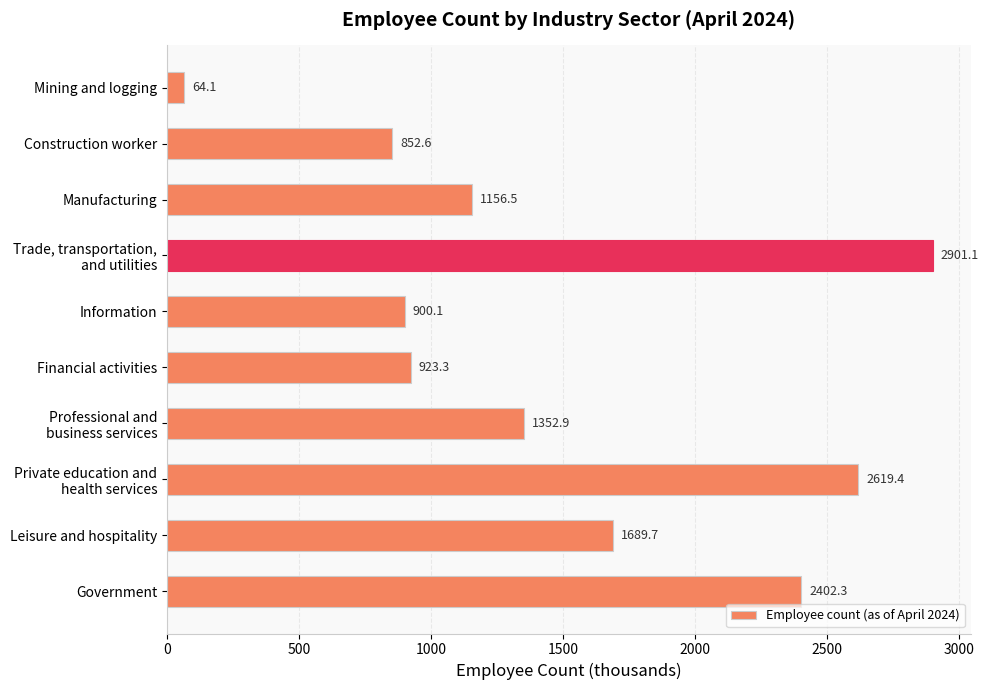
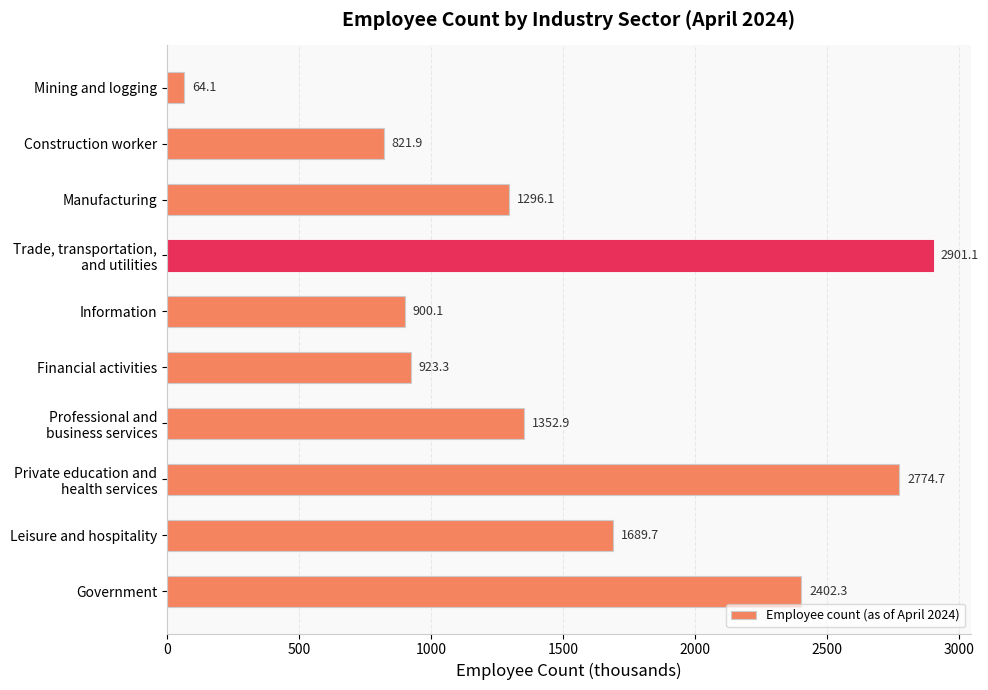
  {
    "Mining and logging": 64.1,
-   "Construction worker": 852.6,
-   "Manufacturing": 1156.5,
+   "Construction worker": 821.9,
+   "Manufacturing": 1296.1,
    "Trade, transportation, and utilities": 2901.1,
    "Information": 900.1,
    "Financial activities": 923.3,
    "Professional and business services": 1352.9,
-   "Private education and health services": 2619.4,
+   "Private education and health services": 2774.7,
    "Leisure and hospitality": 1689.7,
    "Government": 2402.3
  }
